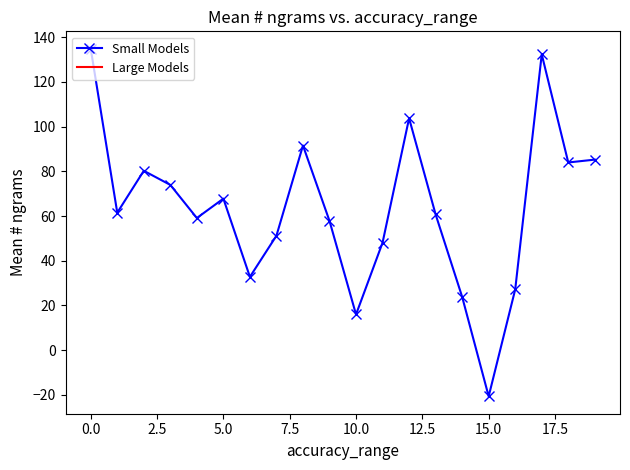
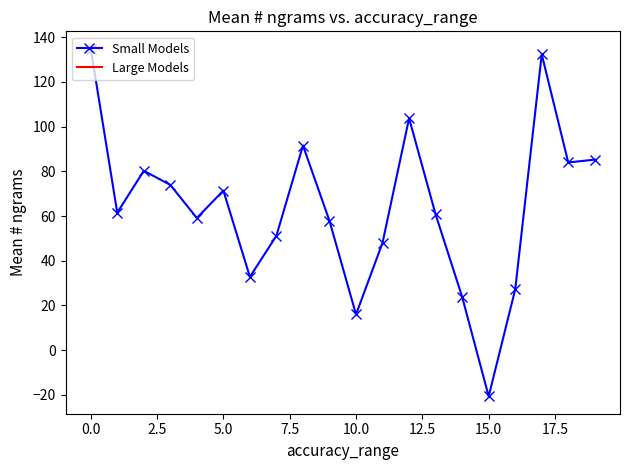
  {
-   "5.0": 68,
+   "5.0": 71,
    "10.0": 16,
    "15.0": -21
  }
